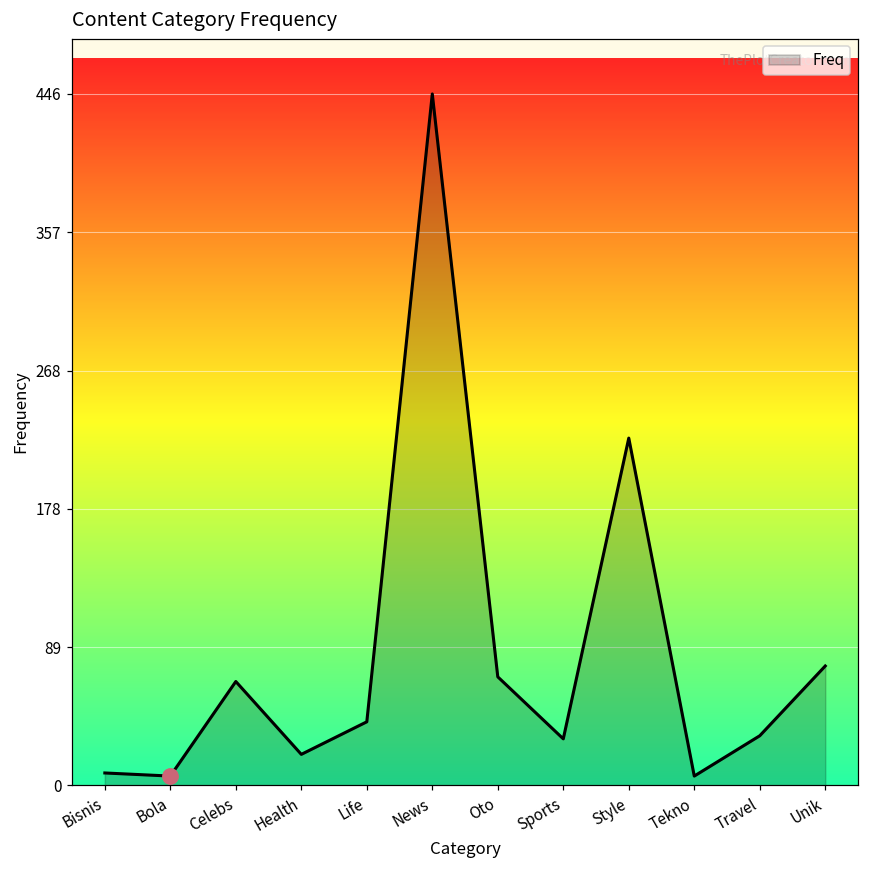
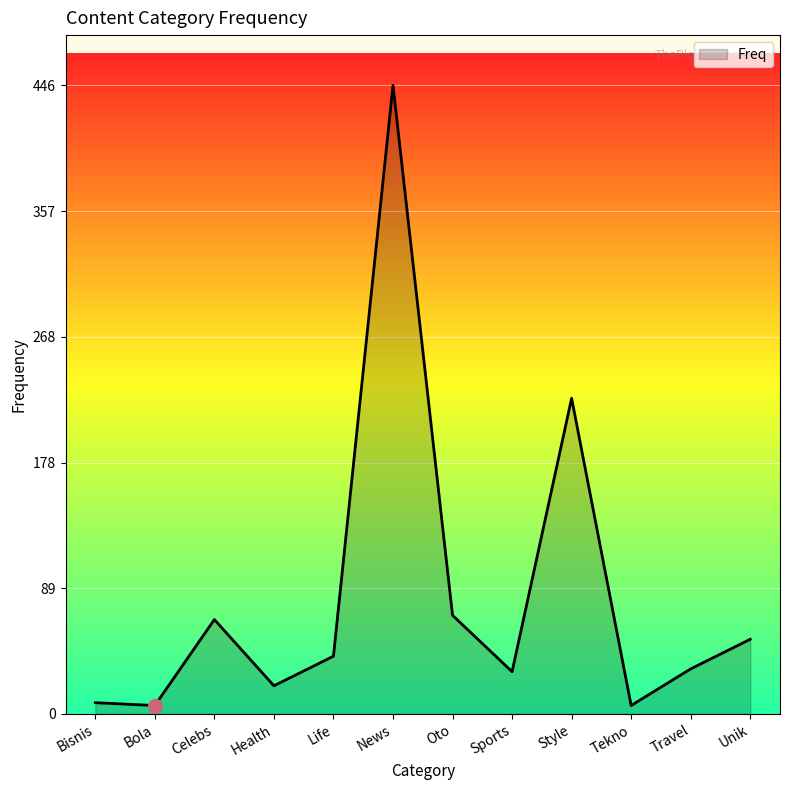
  {
    "Freq": {
      "Bisnis": 8,
      "Celebs": 67,
      "Health": 20,
      "Life": 41,
      "News": 446,
      "Oto": 70,
      "Sports": 30,
      "Style": 224,
      "Tekno": 6,
      "Travel": 32,
-     "Unik": 77
+     "Unik": 53
    }
  }
